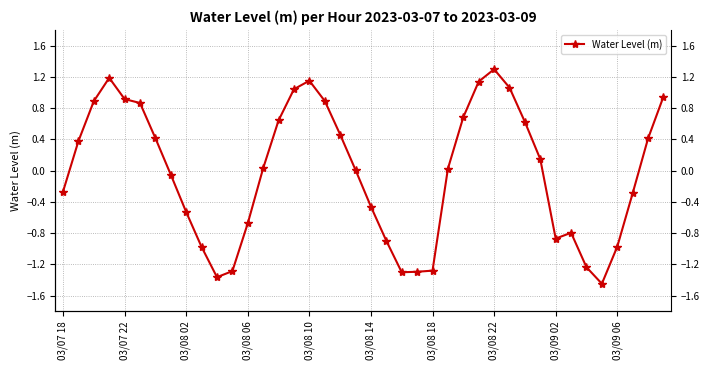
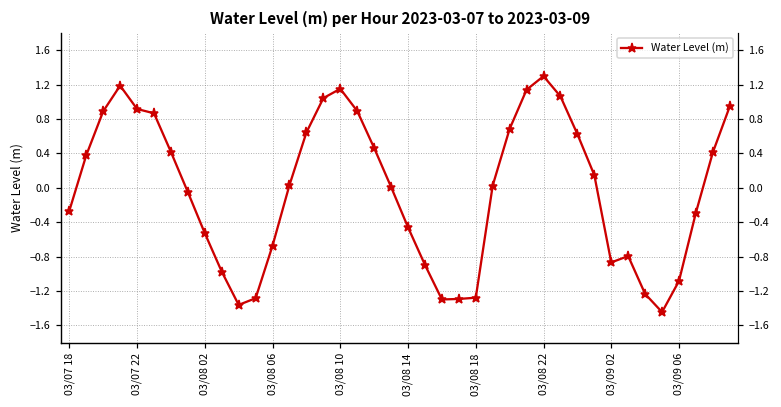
  {
    "03/07 18": -0.3,
    "03/07 22": 0.9,
    "03/08 02": -0.5,
    "03/08 06": -0.7,
    "03/08 10": 1.2,
    "03/08 14": -0.5,
    "03/08 18": -1.3,
    "03/08 22": 1.3,
    "03/09 02": -0.9,
-   "03/09 06": -1.0
+   "03/09 06": -1.1
  }
